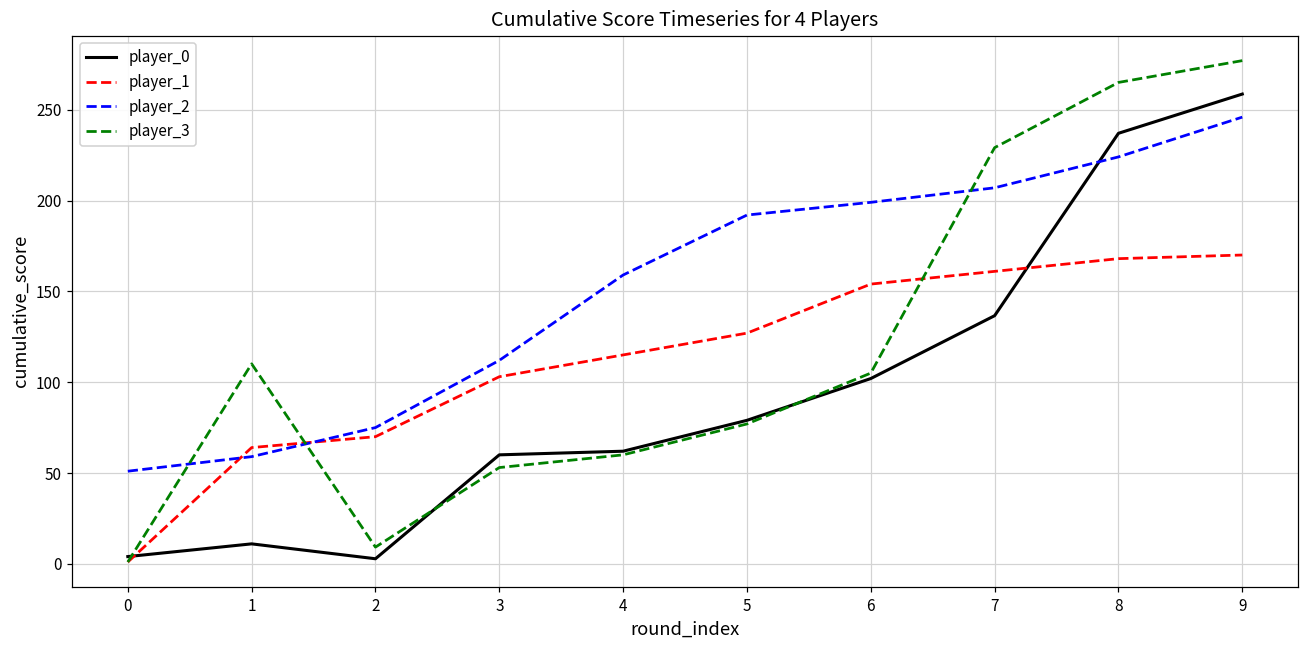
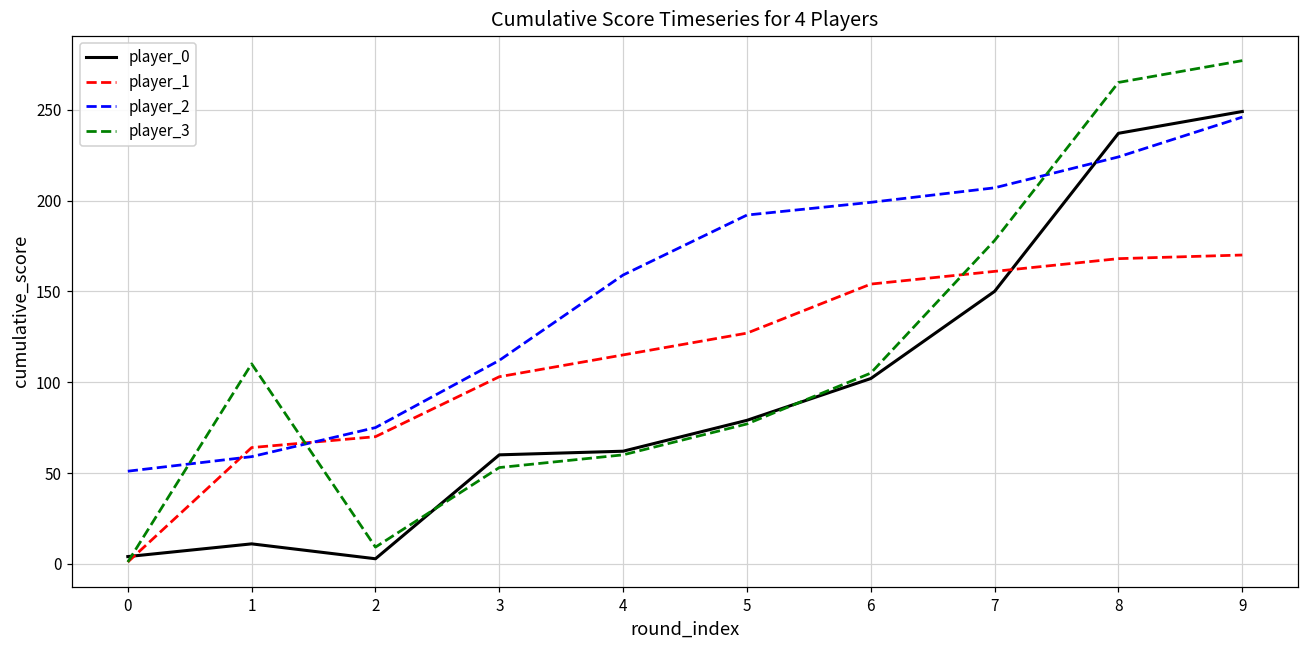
  {
    "player_0": {
      "0": 4,
      "1": 11,
      "2": 3,
      "3": 60,
      "4": 62,
      "5": 79,
      "6": 102,
-     "7": 137,
+     "7": 150,
      "8": 237,
-     "9": 259
+     "9": 249
    },
    "player_1": {
      "1": 64,
      "2": 70,
      "3": 103,
      "4": 115,
      "5": 127,
      "6": 154,
      "7": 161,
      "8": 168,
      "9": 170
    },
    "player_2": {
      "0": 51,
      "1": 59,
      "2": 75,
      "3": 112,
      "4": 159,
      "5": 192,
      "6": 199,
      "7": 207,
      "8": 224,
      "9": 246
    },
    "player_3": {
      "1": 110,
      "2": 9,
      "3": 53,
      "4": 60,
      "5": 77,
      "6": 105,
-     "7": 229,
+     "7": 178,
      "8": 265,
      "9": 277
    }
  }
